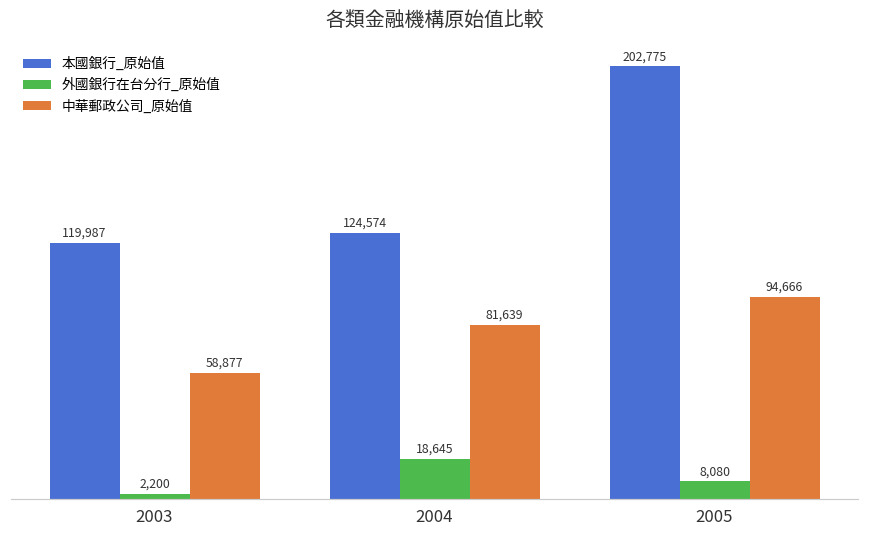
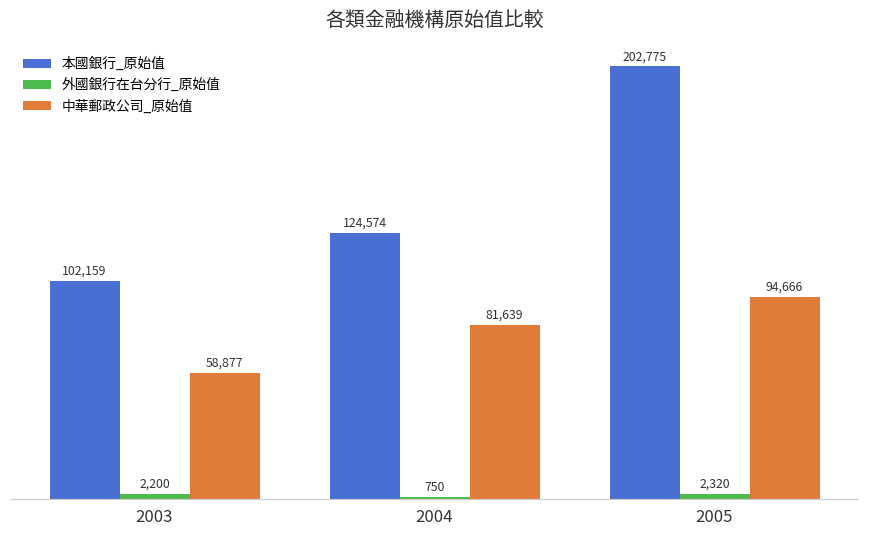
  {
    "本國銀行_原始值": {
-     "2003": "119,987",
+     "2003": "102,159",
      "2004": "124,574",
      "2005": "202,775"
    },
    "外國銀行在台分行_原始值": {
      "2003": "2,200",
-     "2004": "18,645",
-     "2005": "8,080"
+     "2004": "750",
+     "2005": "2,320"
    },
    "中華郵政公司_原始值": {
      "2003": "58,877",
      "2004": "81,639",
      "2005": "94,666"
    }
  }
